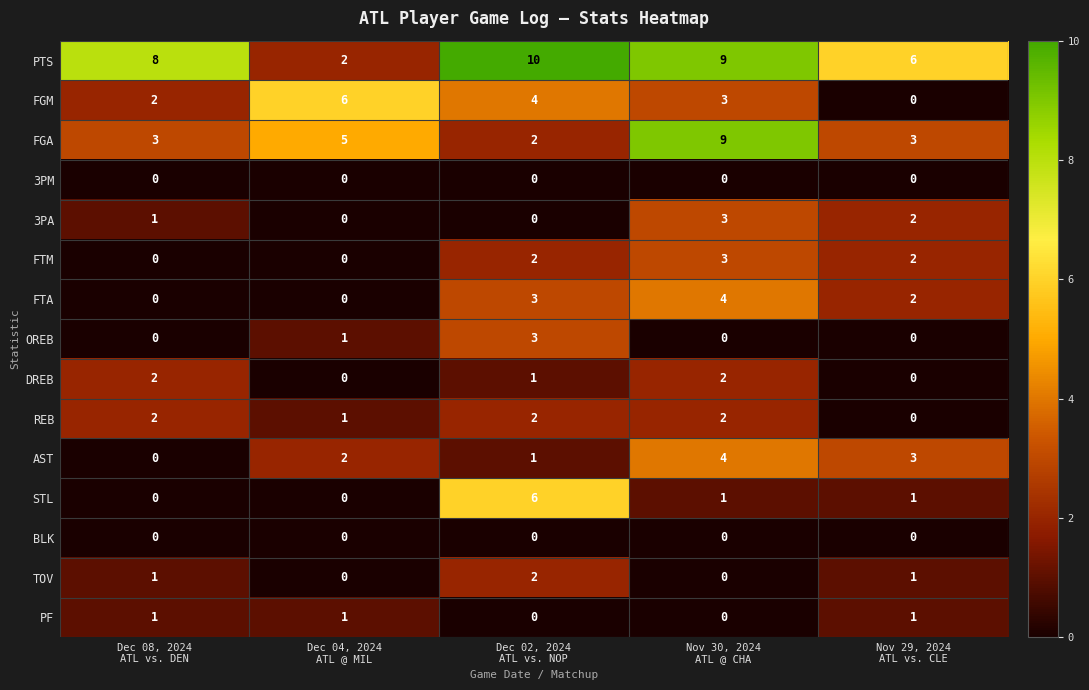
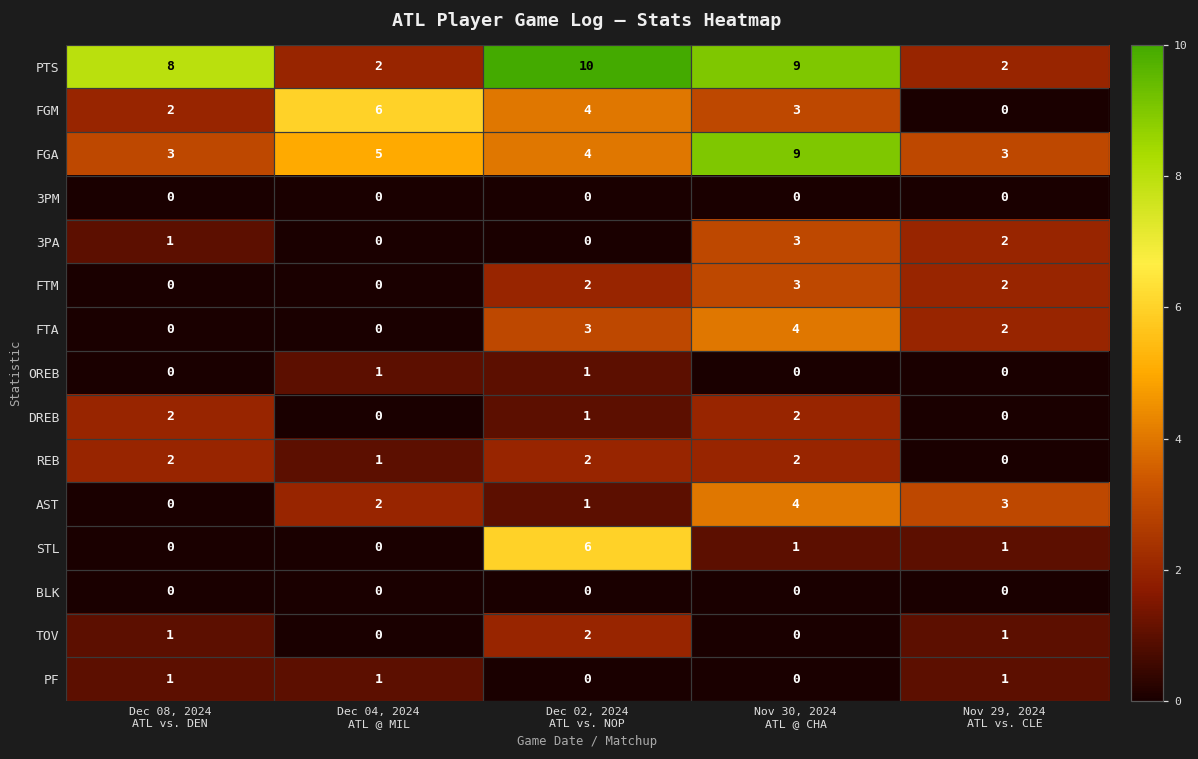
  {
    "PTS": {
      "Dec 08, 2024 ATL vs. DEN": 8,
      "Dec 04, 2024 ATL @ MIL": 2,
      "Dec 02, 2024 ATL vs. NOP": 10,
      "Nov 30, 2024 ATL @ CHA": 9,
-     "Nov 29, 2024 ATL vs. CLE": 6
+     "Nov 29, 2024 ATL vs. CLE": 2
    },
    "FGM": {
      "Dec 08, 2024 ATL vs. DEN": 2,
      "Dec 04, 2024 ATL @ MIL": 6,
      "Dec 02, 2024 ATL vs. NOP": 4,
      "Nov 30, 2024 ATL @ CHA": 3,
      "Nov 29, 2024 ATL vs. CLE": 0
    },
    "FGA": {
      "Dec 08, 2024 ATL vs. DEN": 3,
      "Dec 04, 2024 ATL @ MIL": 5,
-     "Dec 02, 2024 ATL vs. NOP": 2,
+     "Dec 02, 2024 ATL vs. NOP": 4,
      "Nov 30, 2024 ATL @ CHA": 9,
      "Nov 29, 2024 ATL vs. CLE": 3
    },
    "3PM": {
      "Dec 08, 2024 ATL vs. DEN": 0,
      "Dec 04, 2024 ATL @ MIL": 0,
      "Dec 02, 2024 ATL vs. NOP": 0,
      "Nov 30, 2024 ATL @ CHA": 0,
      "Nov 29, 2024 ATL vs. CLE": 0
    },
    "3PA": {
      "Dec 08, 2024 ATL vs. DEN": 1,
      "Dec 04, 2024 ATL @ MIL": 0,
      "Dec 02, 2024 ATL vs. NOP": 0,
      "Nov 30, 2024 ATL @ CHA": 3,
      "Nov 29, 2024 ATL vs. CLE": 2
    },
    "FTM": {
      "Dec 08, 2024 ATL vs. DEN": 0,
      "Dec 04, 2024 ATL @ MIL": 0,
      "Dec 02, 2024 ATL vs. NOP": 2,
      "Nov 30, 2024 ATL @ CHA": 3,
      "Nov 29, 2024 ATL vs. CLE": 2
    },
    "FTA": {
      "Dec 08, 2024 ATL vs. DEN": 0,
      "Dec 04, 2024 ATL @ MIL": 0,
      "Dec 02, 2024 ATL vs. NOP": 3,
      "Nov 30, 2024 ATL @ CHA": 4,
      "Nov 29, 2024 ATL vs. CLE": 2
    },
    "OREB": {
      "Dec 08, 2024 ATL vs. DEN": 0,
      "Dec 04, 2024 ATL @ MIL": 1,
-     "Dec 02, 2024 ATL vs. NOP": 3,
+     "Dec 02, 2024 ATL vs. NOP": 1,
      "Nov 30, 2024 ATL @ CHA": 0,
      "Nov 29, 2024 ATL vs. CLE": 0
    },
    "DREB": {
      "Dec 08, 2024 ATL vs. DEN": 2,
      "Dec 04, 2024 ATL @ MIL": 0,
      "Dec 02, 2024 ATL vs. NOP": 1,
      "Nov 30, 2024 ATL @ CHA": 2,
      "Nov 29, 2024 ATL vs. CLE": 0
    },
    "REB": {
      "Dec 08, 2024 ATL vs. DEN": 2,
      "Dec 04, 2024 ATL @ MIL": 1,
      "Dec 02, 2024 ATL vs. NOP": 2,
      "Nov 30, 2024 ATL @ CHA": 2,
      "Nov 29, 2024 ATL vs. CLE": 0
    },
    "AST": {
      "Dec 08, 2024 ATL vs. DEN": 0,
      "Dec 04, 2024 ATL @ MIL": 2,
      "Dec 02, 2024 ATL vs. NOP": 1,
      "Nov 30, 2024 ATL @ CHA": 4,
      "Nov 29, 2024 ATL vs. CLE": 3
    },
    "STL": {
      "Dec 08, 2024 ATL vs. DEN": 0,
      "Dec 04, 2024 ATL @ MIL": 0,
      "Dec 02, 2024 ATL vs. NOP": 6,
      "Nov 30, 2024 ATL @ CHA": 1,
      "Nov 29, 2024 ATL vs. CLE": 1
    },
    "BLK": {
      "Dec 08, 2024 ATL vs. DEN": 0,
      "Dec 04, 2024 ATL @ MIL": 0,
      "Dec 02, 2024 ATL vs. NOP": 0,
      "Nov 30, 2024 ATL @ CHA": 0,
      "Nov 29, 2024 ATL vs. CLE": 0
    },
    "TOV": {
      "Dec 08, 2024 ATL vs. DEN": 1,
      "Dec 04, 2024 ATL @ MIL": 0,
      "Dec 02, 2024 ATL vs. NOP": 2,
      "Nov 30, 2024 ATL @ CHA": 0,
      "Nov 29, 2024 ATL vs. CLE": 1
    },
    "PF": {
      "Dec 08, 2024 ATL vs. DEN": 1,
      "Dec 04, 2024 ATL @ MIL": 1,
      "Dec 02, 2024 ATL vs. NOP": 0,
      "Nov 30, 2024 ATL @ CHA": 0,
      "Nov 29, 2024 ATL vs. CLE": 1
    }
  }
